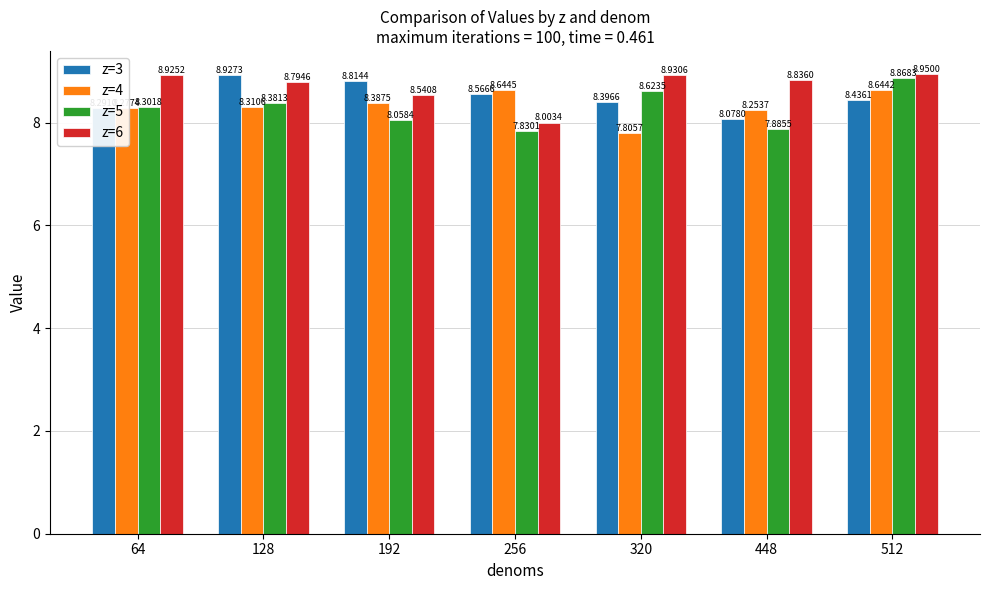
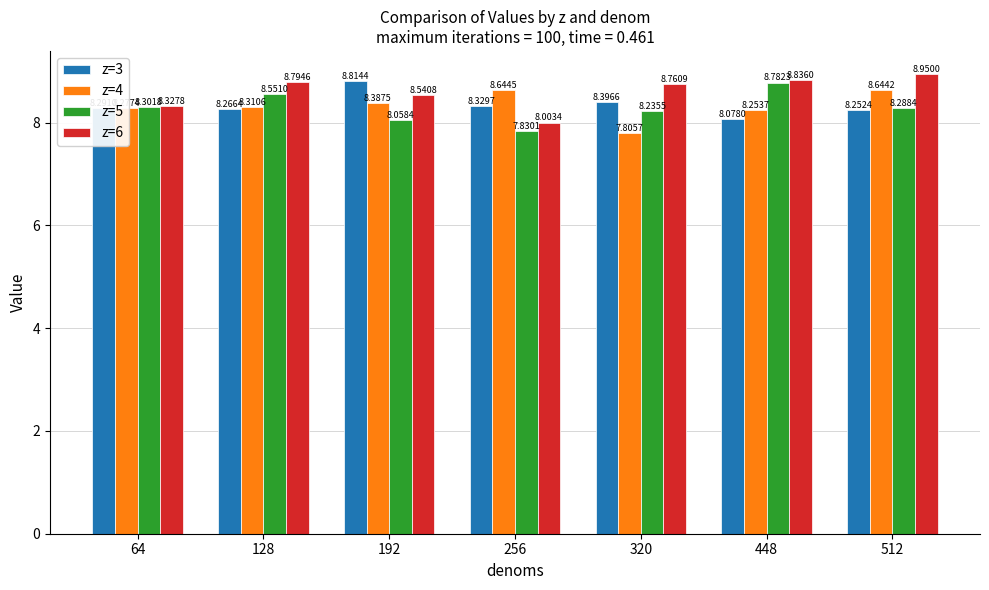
  {
    "z=3": {
-     "128": 8.9273,
+     "128": 8.2664,
      "192": 8.8144,
-     "256": 8.5666,
+     "256": 8.3297,
      "320": 8.3966,
      "448": 8.0780,
-     "512": 8.4361
+     "512": 8.2524
    },
    "z=4": {
      "128": 8.3106,
      "192": 8.3875,
      "256": 8.6445,
      "320": 7.8057,
      "448": 8.2537,
      "512": 8.6442
    },
    "z=5": {
-     "128": 8.3813,
+     "128": 8.5510,
      "192": 8.0584,
      "256": 7.8301,
-     "320": 8.6235,
-     "448": 7.8855,
-     "512": 8.8683
+     "320": 8.2355,
+     "448": 8.7823,
+     "512": 8.2884
    },
    "z=6": {
-     "64": 8.9252,
+     "64": 8.3278,
      "128": 8.7946,
      "192": 8.5408,
      "256": 8.0034,
-     "320": 8.9306,
+     "320": 8.7609,
      "448": 8.8360,
      "512": 8.9500
    }
  }
